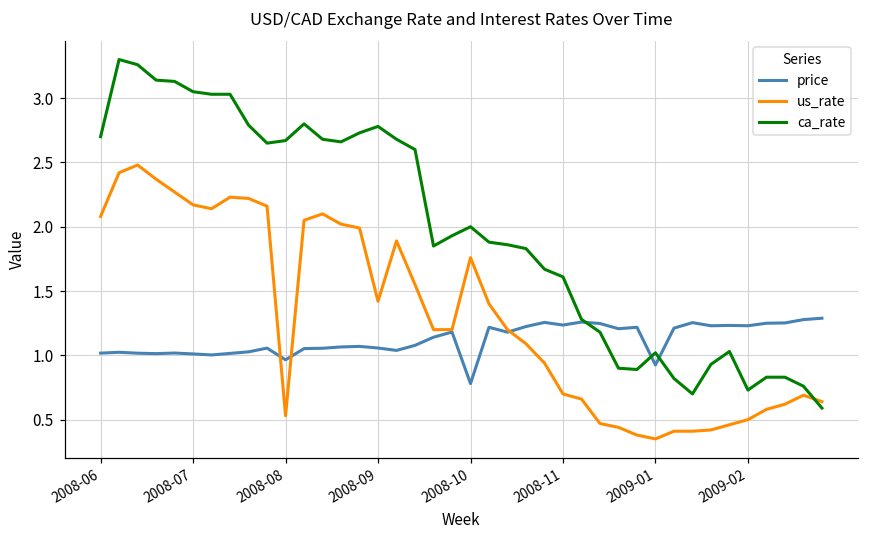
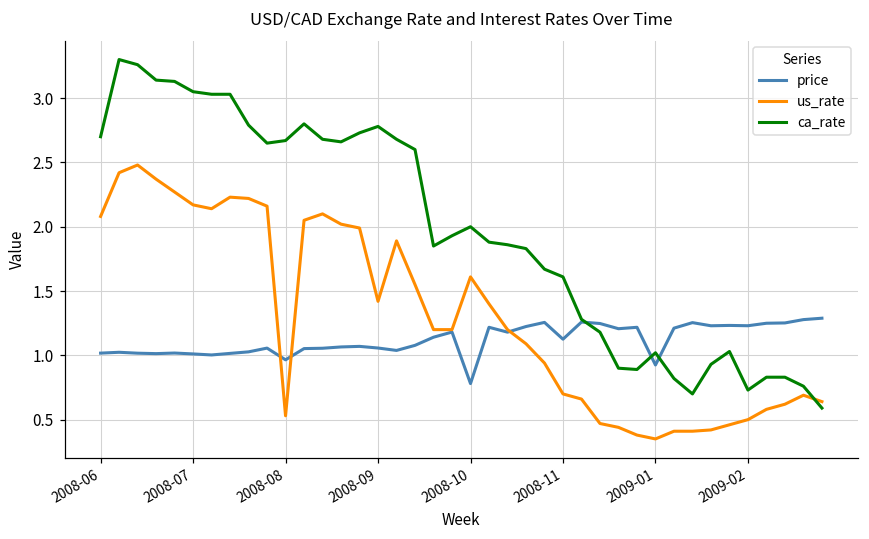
  {
    "price": {
      "2008-06": 1.02,
      "2008-07": 1.01,
      "2008-08": 0.97,
      "2008-09": 1.06,
      "2008-10": 0.78,
-     "2008-11": 1.24,
+     "2008-11": 1.13,
      "2009-01": 0.92,
      "2009-02": 1.23
    },
    "us_rate": {
      "2008-06": 2.08,
      "2008-07": 2.17,
      "2008-08": 0.53,
      "2008-09": 1.42,
-     "2008-10": 1.76,
+     "2008-10": 1.61,
      "2008-11": 0.70,
      "2009-01": 0.35,
      "2009-02": 0.50
    },
    "ca_rate": {
      "2008-06": 2.70,
      "2008-07": 3.05,
      "2008-08": 2.67,
      "2008-09": 2.78,
      "2008-10": 2.00,
      "2008-11": 1.61,
      "2009-01": 1.02,
      "2009-02": 0.73
    }
  }
